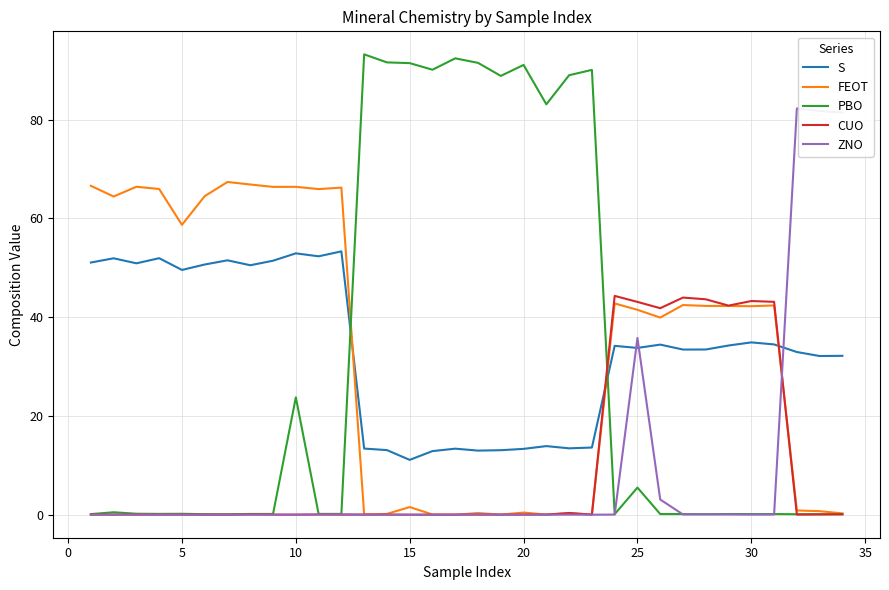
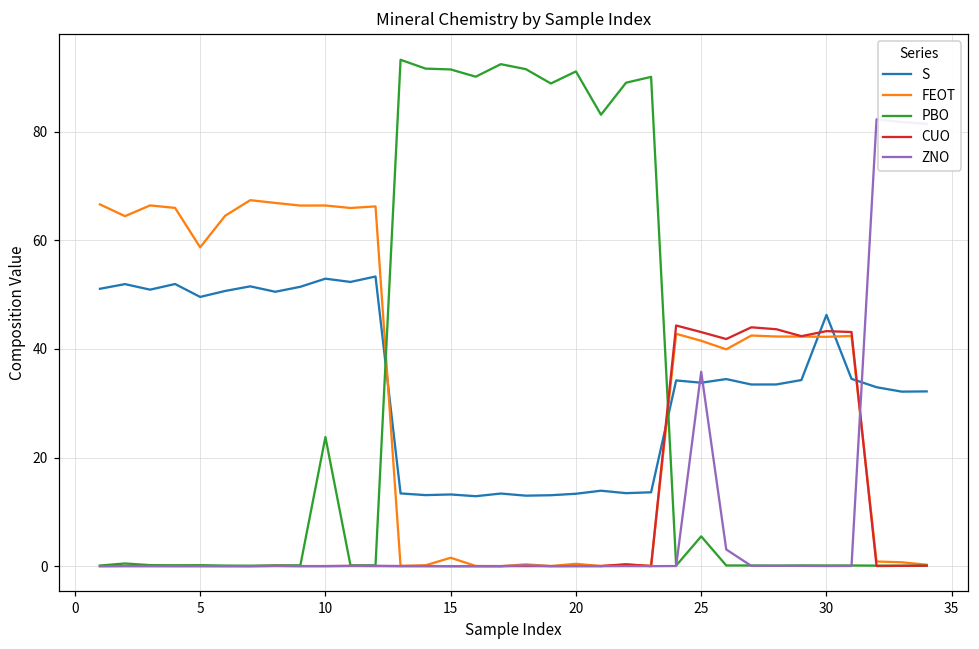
  {
    "S": {
      "5": 50,
      "10": 53,
-     "15": 11,
+     "15": 13,
      "20": 13,
      "25": 34,
-     "30": 35
+     "30": 46
    },
    "FEOT": {
      "5": 59,
      "10": 66,
      "15": 2,
      "25": 41,
      "30": 42
    },
    "PBO": {
      "10": 24,
      "15": 91,
      "20": 91,
      "25": 5
    },
    "CUO": {
      "25": 43,
      "30": 43
    },
    "ZNO": {
      "25": 36
    }
  }
